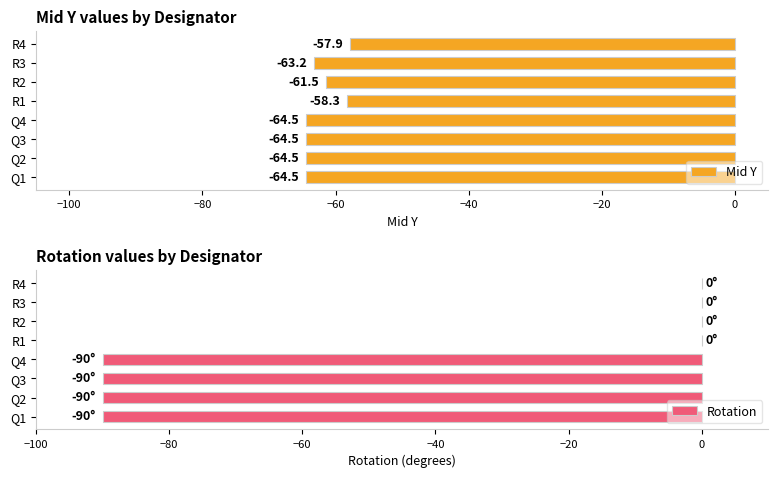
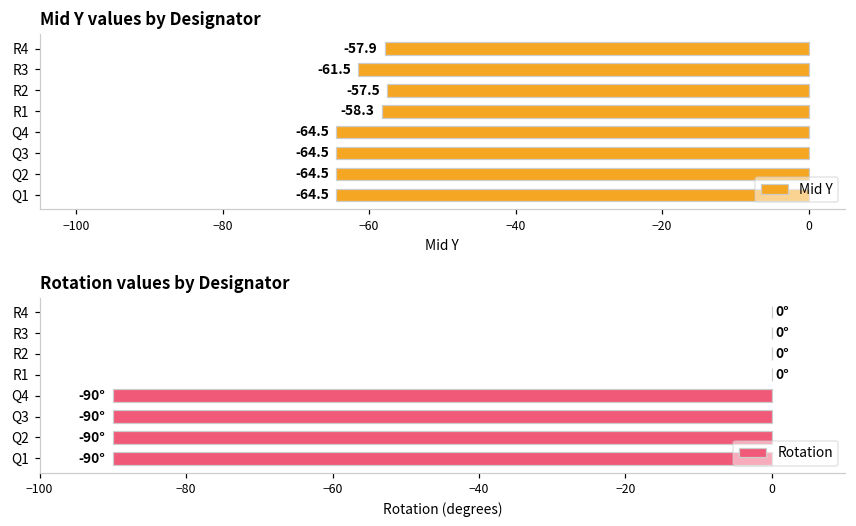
  {
    "Mid Y values by Designator": {
      "R4": "-57.9",
-     "R3": "-63.2",
-     "R2": "-61.5",
+     "R3": "-61.5",
+     "R2": "-57.5",
      "R1": "-58.3",
      "Q4": "-64.5",
      "Q3": "-64.5",
      "Q2": "-64.5",
      "Q1": "-64.5"
    },
    "Rotation values by Designator": {
      "R4": "0°",
      "R3": "0°",
      "R2": "0°",
      "R1": "0°",
      "Q4": "-90°",
      "Q3": "-90°",
      "Q2": "-90°",
      "Q1": "-90°"
    }
  }
